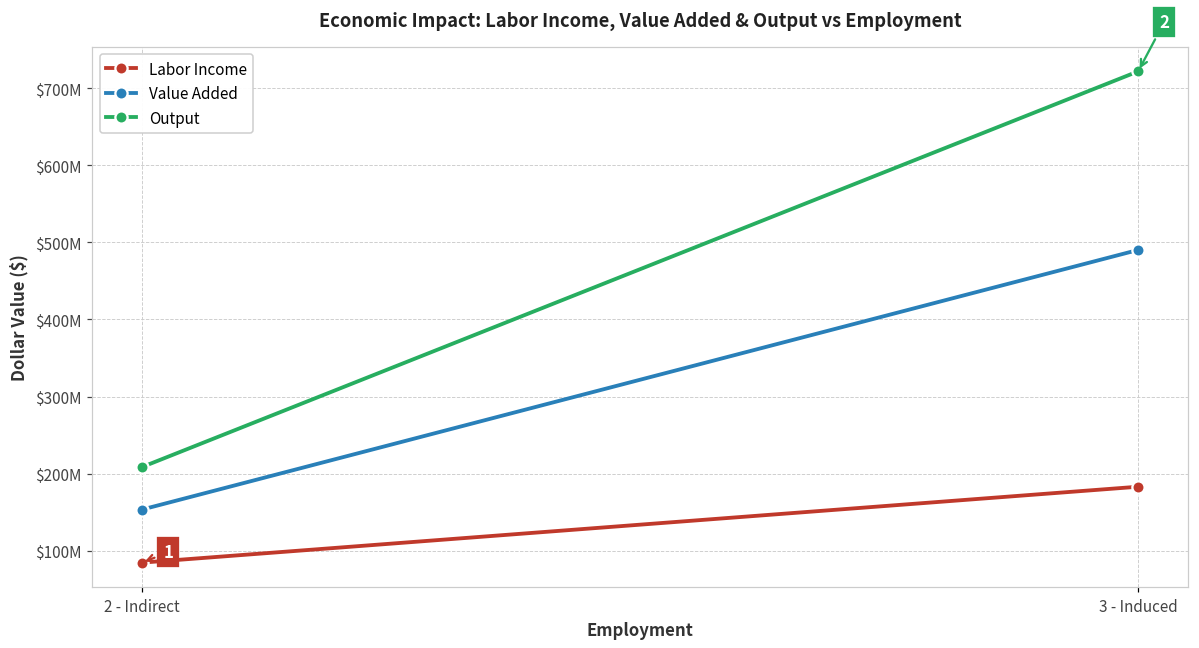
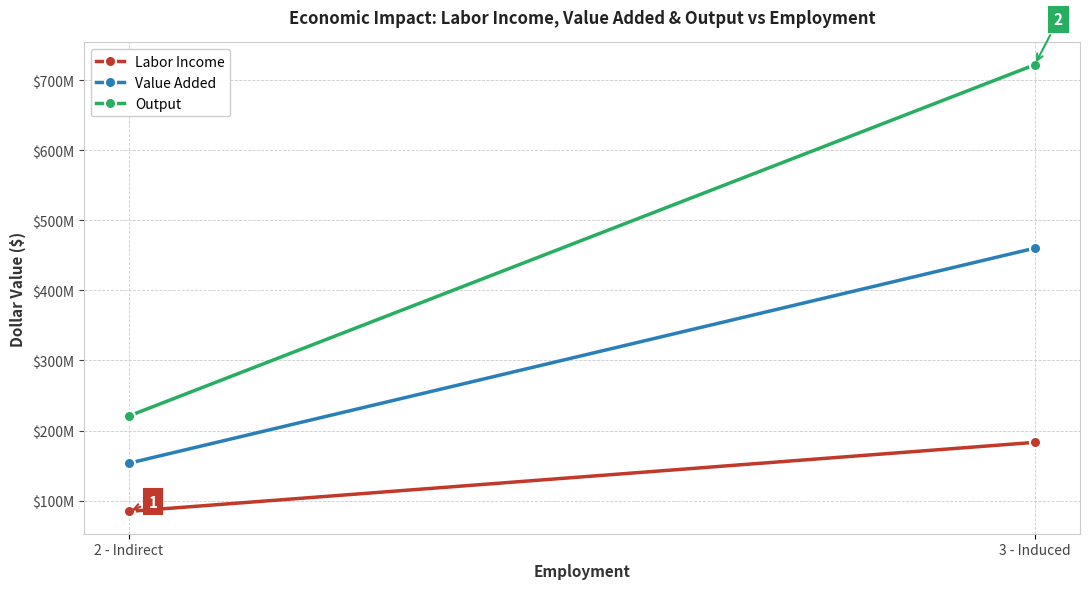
  {
    "Labor Income": {
      "3 - Induced": "$180000000"
    },
    "Value Added": {
      "2 - Indirect": "$150000000",
-     "3 - Induced": "$490000000"
+     "3 - Induced": "$460000000"
    },
    "Output": {
-     "2 - Indirect": "$210000000",
+     "2 - Indirect": "$220000000",
      "3 - Induced": "$720000000"
    }
  }
